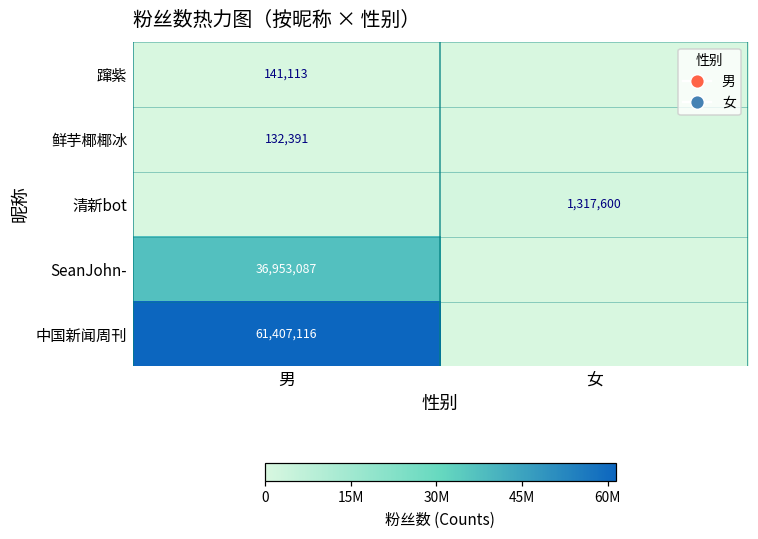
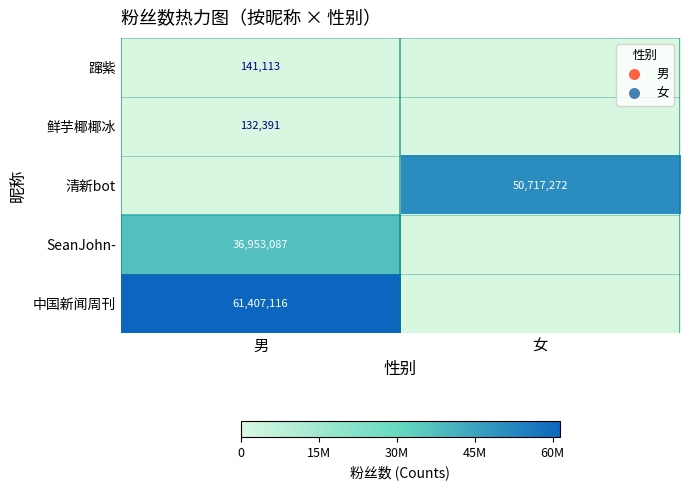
  {
    "蹿紫": {
      "男": "141,113"
    },
    "鲜芋椰椰冰": {
      "男": "132,391"
    },
    "清新bot": {
-     "女": "1,317,600"
+     "女": "50,717,272"
    },
    "SeanJohn-": {
      "男": "36,953,087"
    },
    "中国新闻周刊": {
      "男": "61,407,116"
    }
  }
